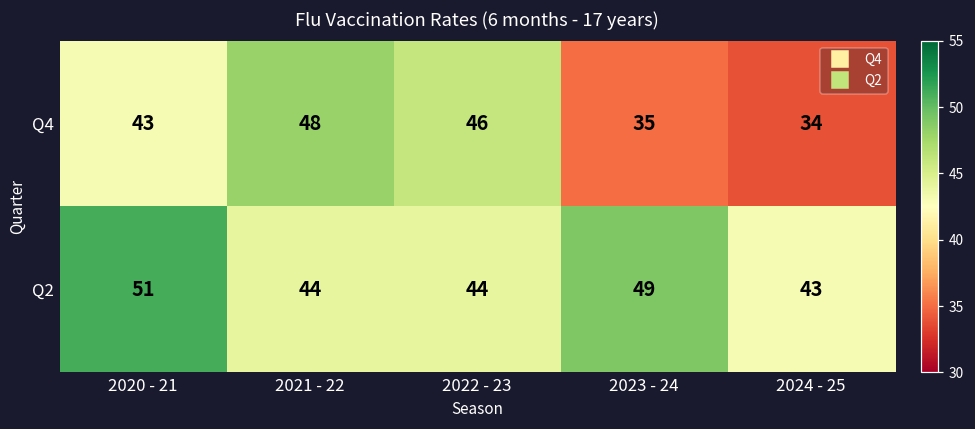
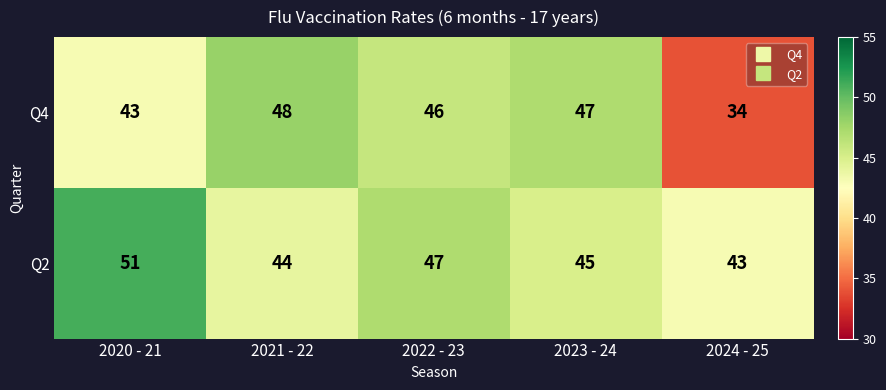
  {
    "Q4": {
      "2020 - 21": 43,
      "2021 - 22": 48,
      "2022 - 23": 46,
-     "2023 - 24": 35,
+     "2023 - 24": 47,
      "2024 - 25": 34
    },
    "Q2": {
      "2020 - 21": 51,
      "2021 - 22": 44,
-     "2022 - 23": 44,
-     "2023 - 24": 49,
+     "2022 - 23": 47,
+     "2023 - 24": 45,
      "2024 - 25": 43
    }
  }
